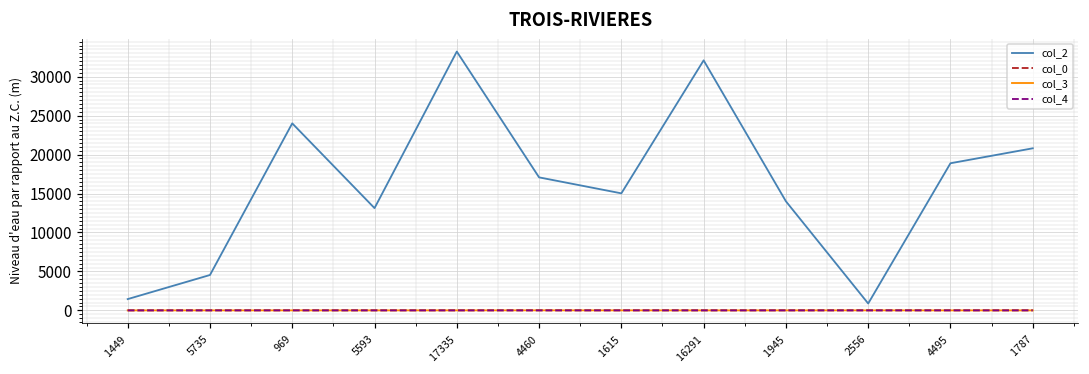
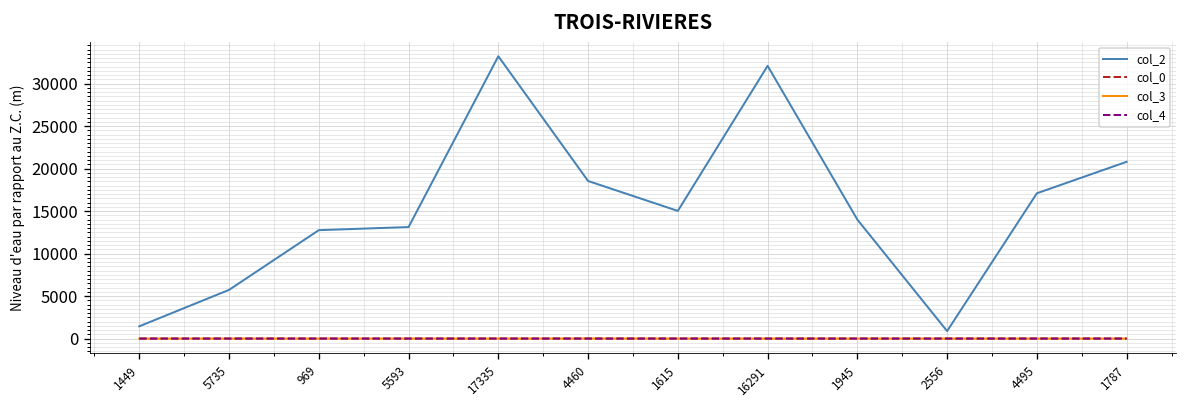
  {
    "col_2": {
      "1449": 1000,
-     "5735": 5000,
-     "969": 24000,
+     "5735": 6000,
+     "969": 13000,
      "5593": 13000,
      "17335": 33000,
-     "4460": 17000,
+     "4460": 19000,
      "1615": 15000,
      "16291": 32000,
      "1945": 14000,
      "2556": 1000,
-     "4495": 19000,
+     "4495": 17000,
      "1787": 21000
    },
    "col_4": {
      "1449": 0,
      "5735": 0,
      "969": 0,
      "5593": 0,
      "17335": 0,
      "4460": 0,
      "1615": 0,
      "16291": 0,
      "1945": 0,
      "2556": 0,
      "4495": 0,
      "1787": 0
    }
  }
